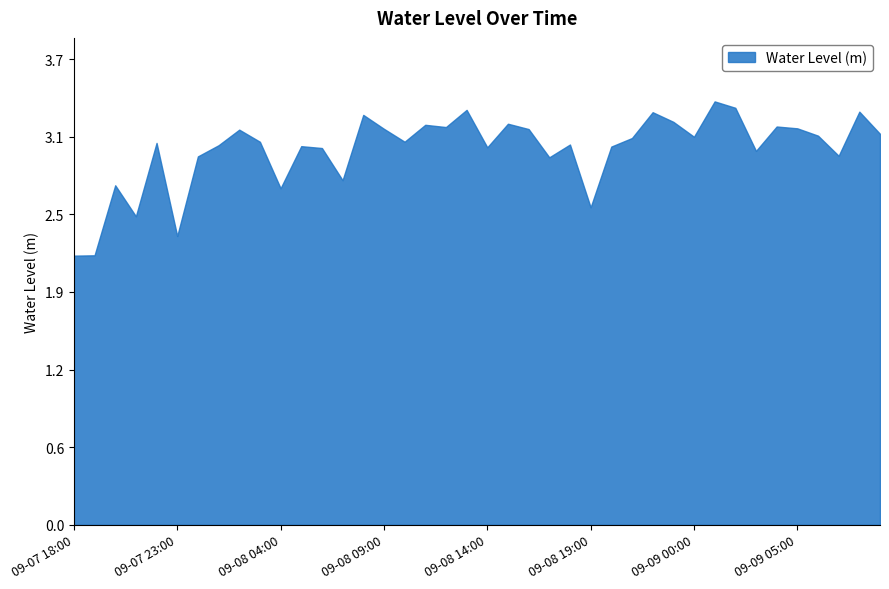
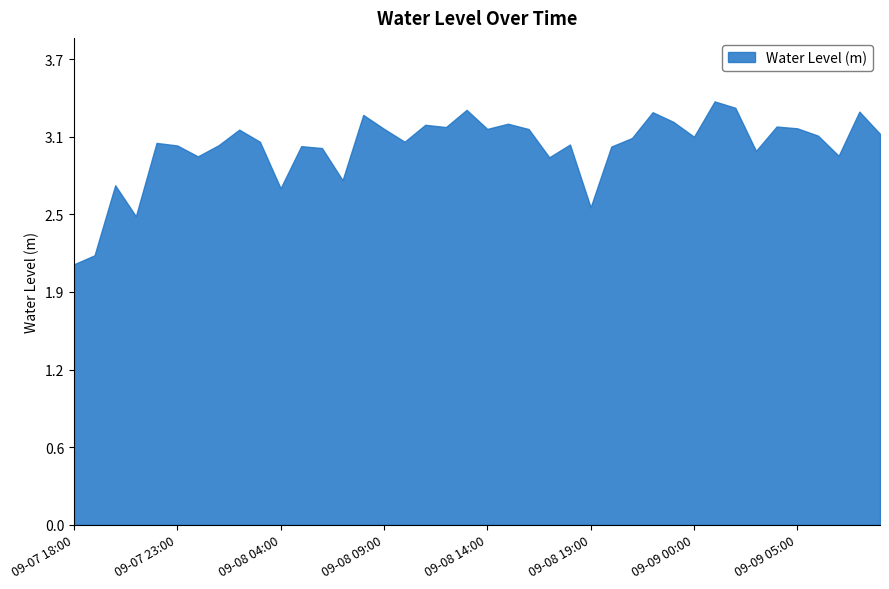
  {
-   "09-07 18:00": 2.14,
-   "09-07 23:00": 2.30,
+   "09-07 18:00": 2.07,
+   "09-07 23:00": 3.02,
    "09-08 04:00": 2.68,
    "09-08 09:00": 3.15,
-   "09-08 14:00": 3.01,
+   "09-08 14:00": 3.15,
    "09-08 19:00": 2.53,
    "09-09 00:00": 3.09,
    "09-09 05:00": 3.16
  }
